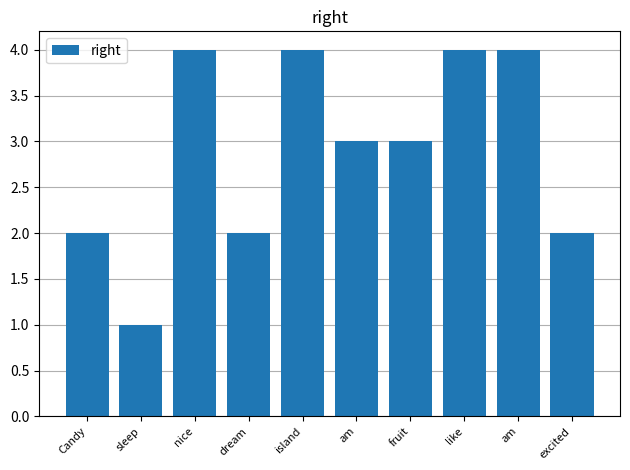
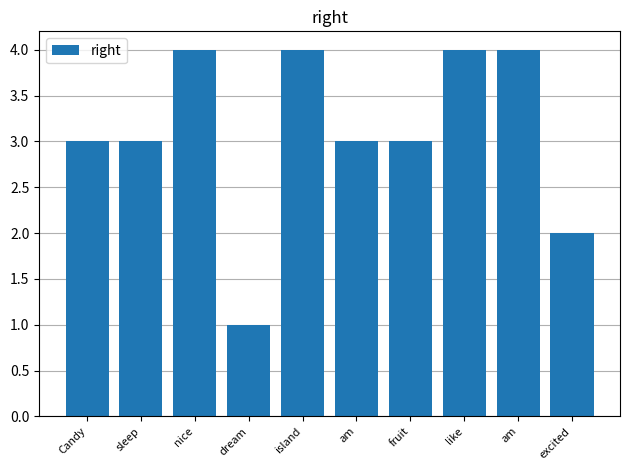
  {
-   "Candy": 2,
-   "sleep": 1,
+   "Candy": 3,
+   "sleep": 3,
    "nice": 4,
-   "dream": 2,
+   "dream": 1,
    "island": 4,
    "fruit": 3,
    "like": 4,
    "excited": 2
  }
